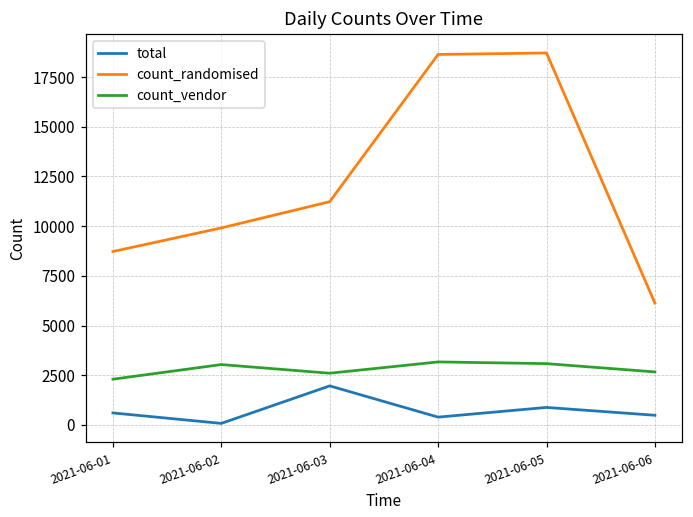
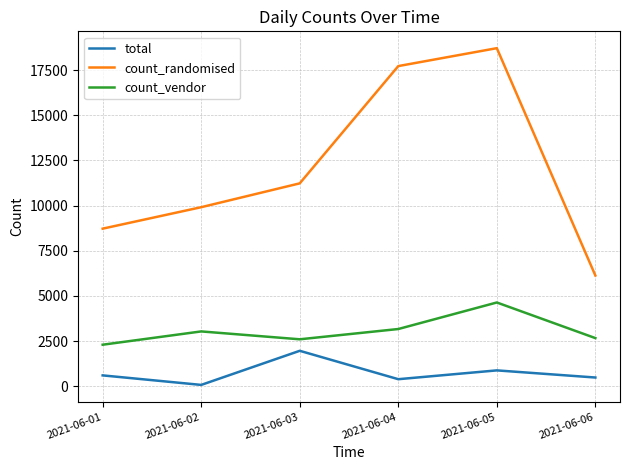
  {
    "total": {
      "2021-06-01": 600,
      "2021-06-02": 100,
      "2021-06-03": 2000,
      "2021-06-04": 400,
      "2021-06-05": 900,
      "2021-06-06": 500
    },
    "count_randomised": {
      "2021-06-01": 8700,
      "2021-06-02": 9900,
      "2021-06-03": 11200,
-     "2021-06-04": 18600,
+     "2021-06-04": 17700,
      "2021-06-05": 18700,
      "2021-06-06": 6100
    },
    "count_vendor": {
      "2021-06-01": 2300,
      "2021-06-02": 3000,
      "2021-06-03": 2600,
      "2021-06-04": 3200,
-     "2021-06-05": 3100,
+     "2021-06-05": 4600,
      "2021-06-06": 2700
    }
  }
